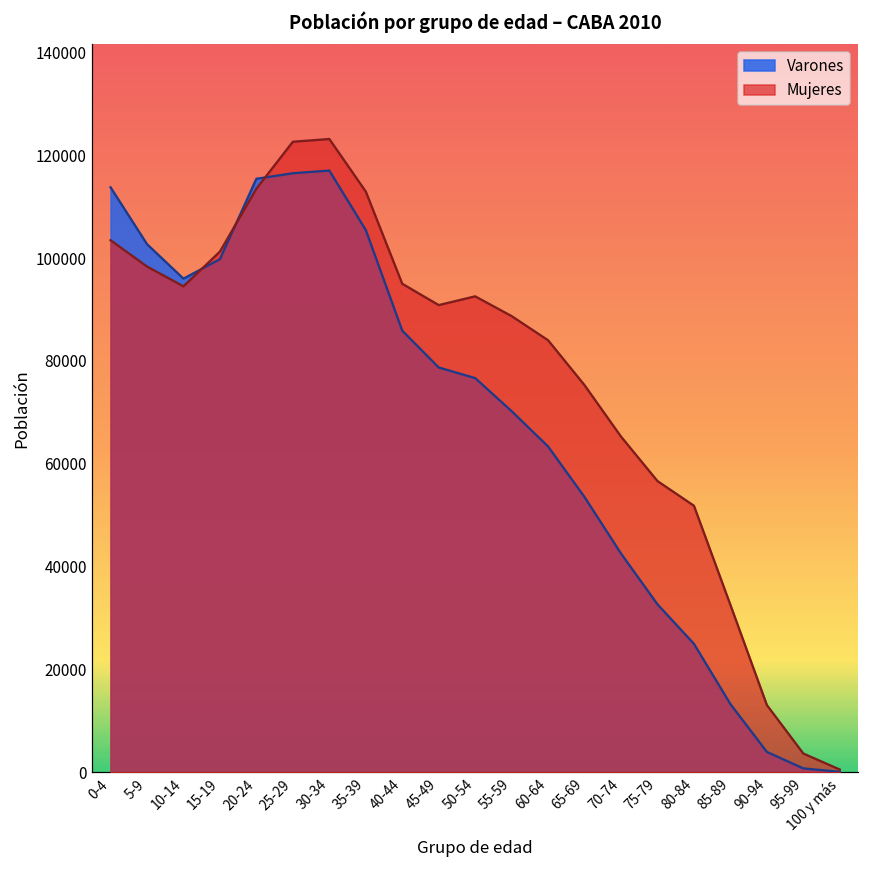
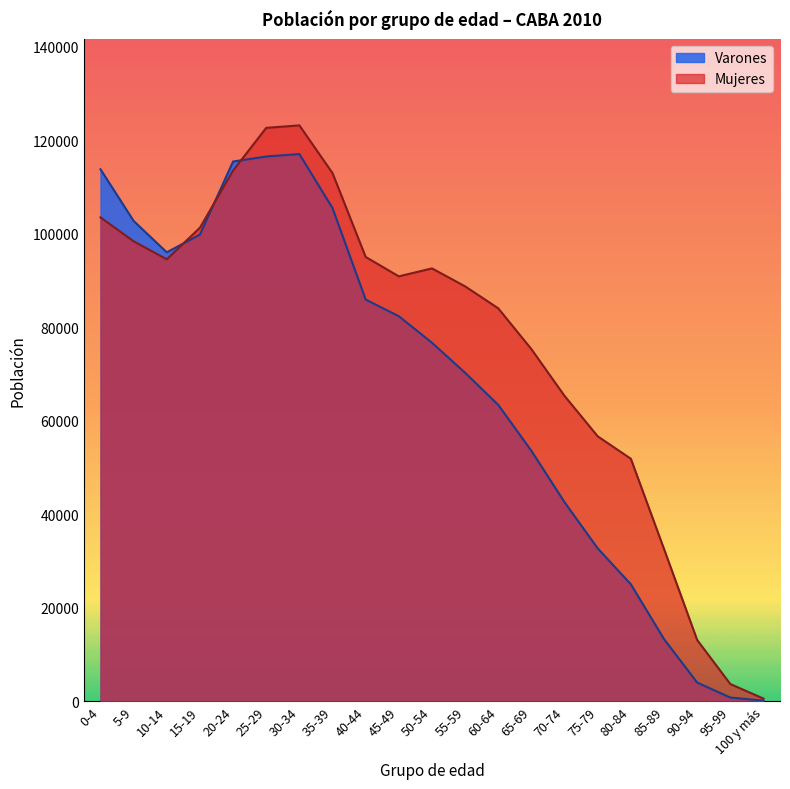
  {
    "Varones": {
      "0-4": 114000,
      "5-9": 103000,
      "10-14": 96000,
      "15-19": 100000,
      "20-24": 115000,
      "25-29": 116000,
      "30-34": 117000,
      "35-39": 105000,
      "40-44": 86000,
-     "45-49": 79000,
+     "45-49": 82000,
      "50-54": 77000,
      "55-59": 70000,
      "60-64": 63000,
      "65-69": 54000,
      "70-74": 43000,
      "75-79": 33000,
      "80-84": 25000,
      "85-89": 13000,
      "90-94": 4000,
      "95-99": 1000
    },
    "Mujeres": {
      "0-4": 103000,
      "5-9": 98000,
      "10-14": 95000,
      "15-19": 101000,
      "20-24": 113000,
      "25-29": 123000,
      "30-34": 123000,
      "35-39": 113000,
      "40-44": 95000,
      "45-49": 91000,
      "50-54": 93000,
      "55-59": 89000,
      "60-64": 84000,
      "65-69": 75000,
      "70-74": 65000,
      "75-79": 57000,
      "80-84": 52000,
      "85-89": 33000,
      "90-94": 13000,
      "95-99": 4000
    }
  }
